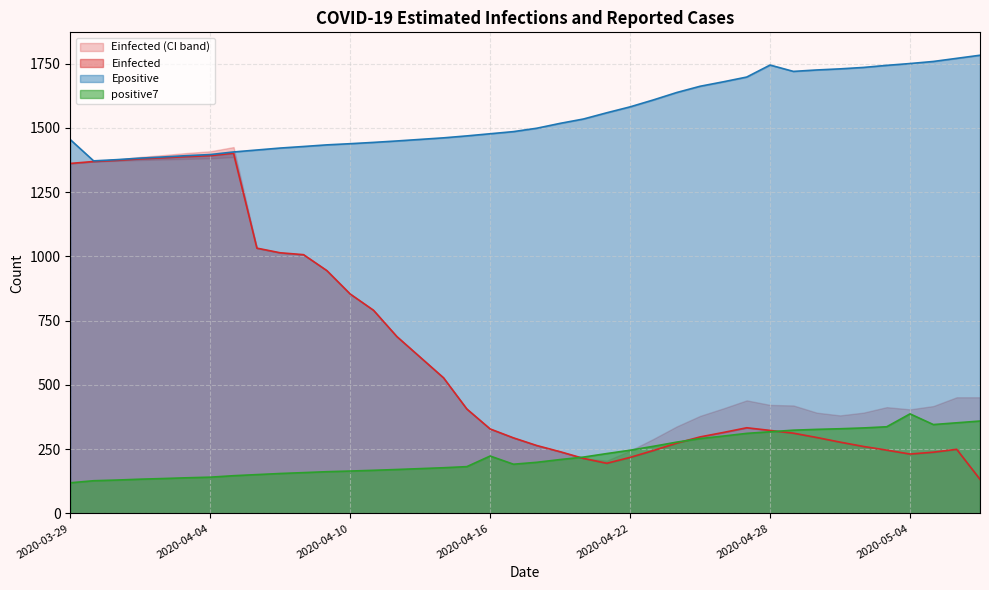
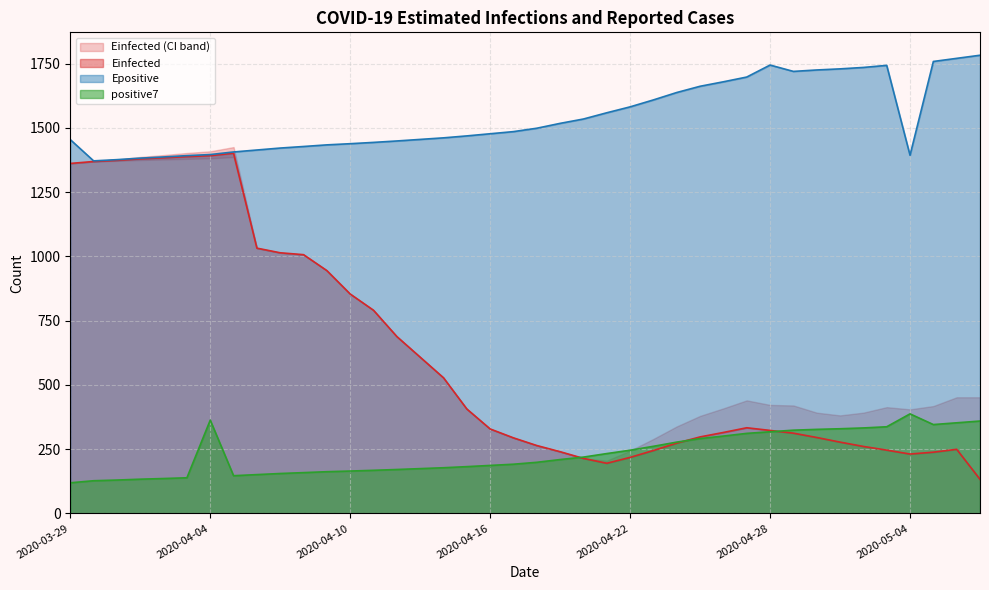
  {
    "Epositive": {
      "2020-03-29": 1450,
      "2020-04-10": 1440,
      "2020-04-16": 1480,
      "2020-04-22": 1580,
      "2020-04-28": 1740,
-     "2020-05-04": 1750
+     "2020-05-04": 1390
    },
    "positive7": {
      "2020-03-29": 120,
-     "2020-04-04": 140,
+     "2020-04-04": 360,
      "2020-04-10": 160,
-     "2020-04-16": 220,
+     "2020-04-16": 190,
      "2020-05-04": 390
    }
  }
